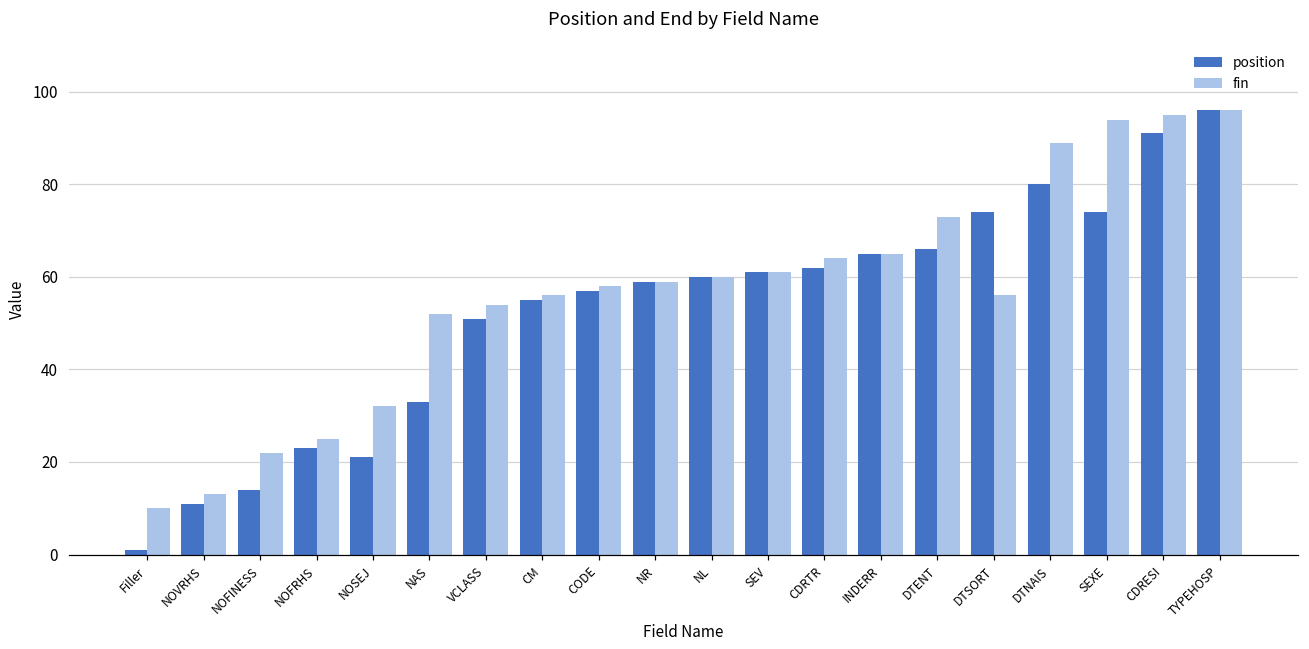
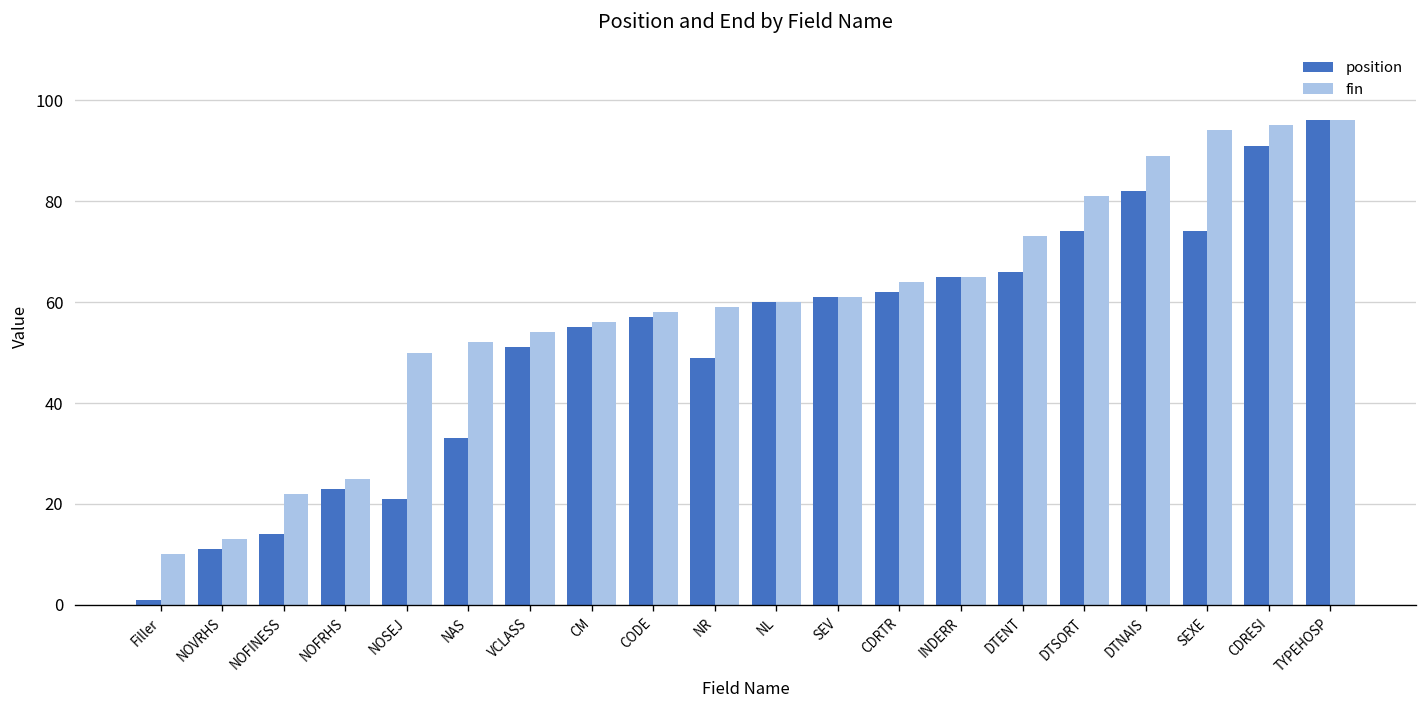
  {
    "position": {
      "Filler": 1,
      "NOVRHS": 11,
      "NOFINESS": 14,
      "NOFRHS": 23,
      "NOSEJ": 21,
      "NAS": 33,
      "VCLASS": 51,
      "CM": 55,
      "CODE": 57,
-     "NR": 59,
+     "NR": 49,
      "NL": 60,
      "SEV": 61,
      "CDRTR": 62,
      "INDERR": 65,
      "DTENT": 66,
      "DTSORT": 74,
-     "DTNAIS": 80,
+     "DTNAIS": 82,
      "SEXE": 74,
      "CDRESI": 91,
      "TYPEHOSP": 96
    },
    "fin": {
      "Filler": 10,
      "NOVRHS": 13,
      "NOFINESS": 22,
      "NOFRHS": 25,
-     "NOSEJ": 32,
+     "NOSEJ": 50,
      "NAS": 52,
      "VCLASS": 54,
      "CM": 56,
      "CODE": 58,
      "NR": 59,
      "NL": 60,
      "SEV": 61,
      "CDRTR": 64,
      "INDERR": 65,
      "DTENT": 73,
-     "DTSORT": 56,
+     "DTSORT": 81,
      "DTNAIS": 89,
      "SEXE": 94,
      "CDRESI": 95,
      "TYPEHOSP": 96
    }
  }
